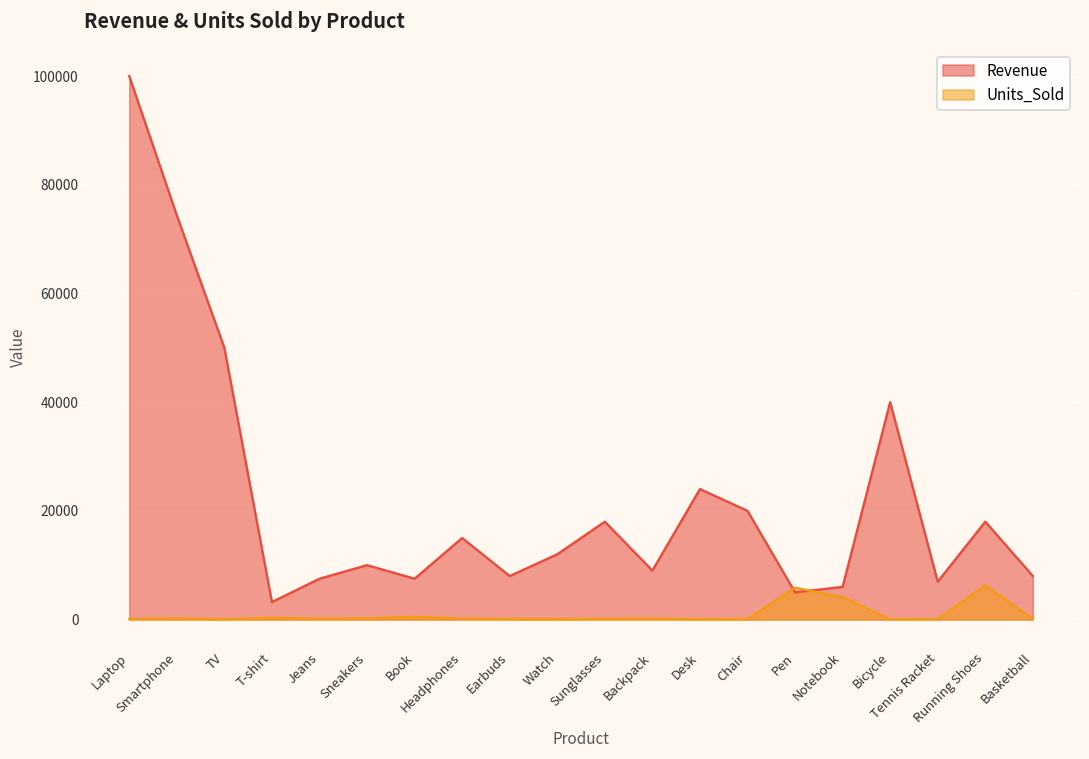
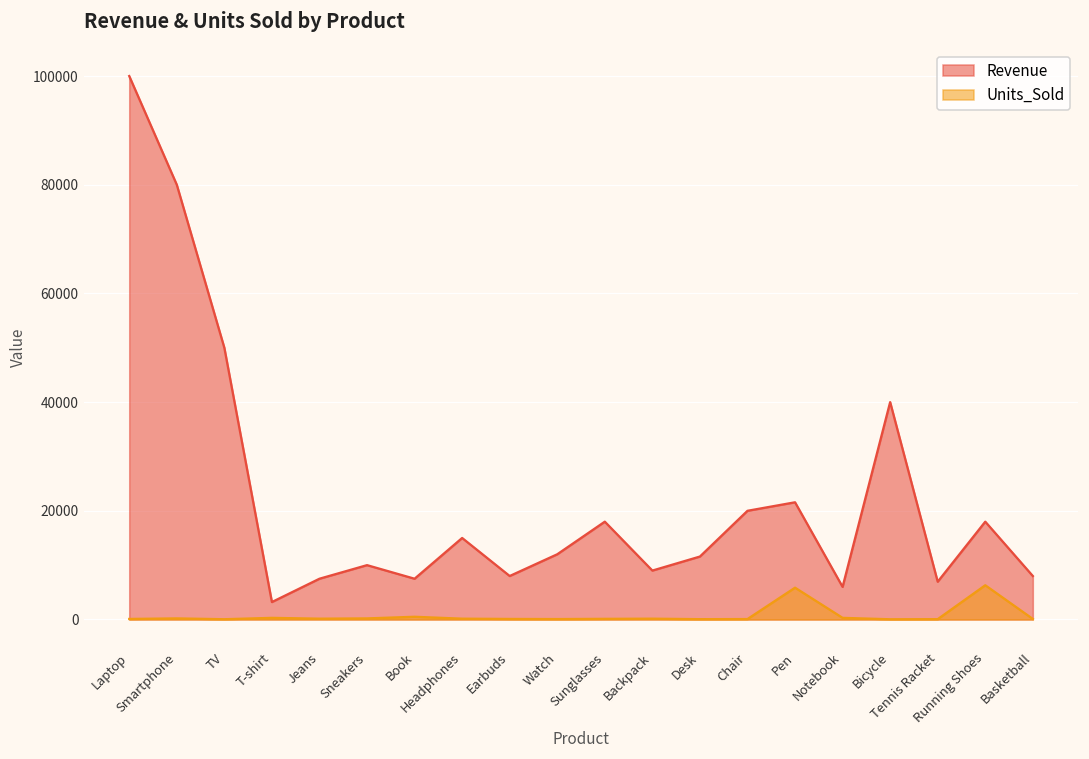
  {
    "Revenue": {
      "Laptop": 100000,
-     "Smartphone": 74000,
+     "Smartphone": 80000,
      "TV": 50000,
      "T-shirt": 3000,
      "Jeans": 8000,
      "Sneakers": 10000,
      "Book": 8000,
      "Headphones": 15000,
      "Earbuds": 8000,
      "Watch": 12000,
      "Sunglasses": 18000,
      "Backpack": 9000,
-     "Desk": 24000,
+     "Desk": 12000,
      "Chair": 20000,
-     "Pen": 5000,
+     "Pen": 22000,
      "Notebook": 6000,
      "Bicycle": 40000,
      "Tennis Racket": 7000,
      "Running Shoes": 18000,
      "Basketball": 8000
    },
    "Units_Sold": {
      "Laptop": 0,
      "Smartphone": 0,
      "TV": 0,
      "T-shirt": 0,
      "Jeans": 0,
      "Sneakers": 0,
      "Book": 1000,
      "Headphones": 0,
      "Earbuds": 0,
      "Watch": 0,
      "Sunglasses": 0,
      "Backpack": 0,
      "Desk": 0,
      "Chair": 0,
      "Pen": 6000,
-     "Notebook": 4000,
+     "Notebook": 0,
      "Bicycle": 0,
      "Tennis Racket": 0,
      "Running Shoes": 6000,
      "Basketball": 0
    }
  }
